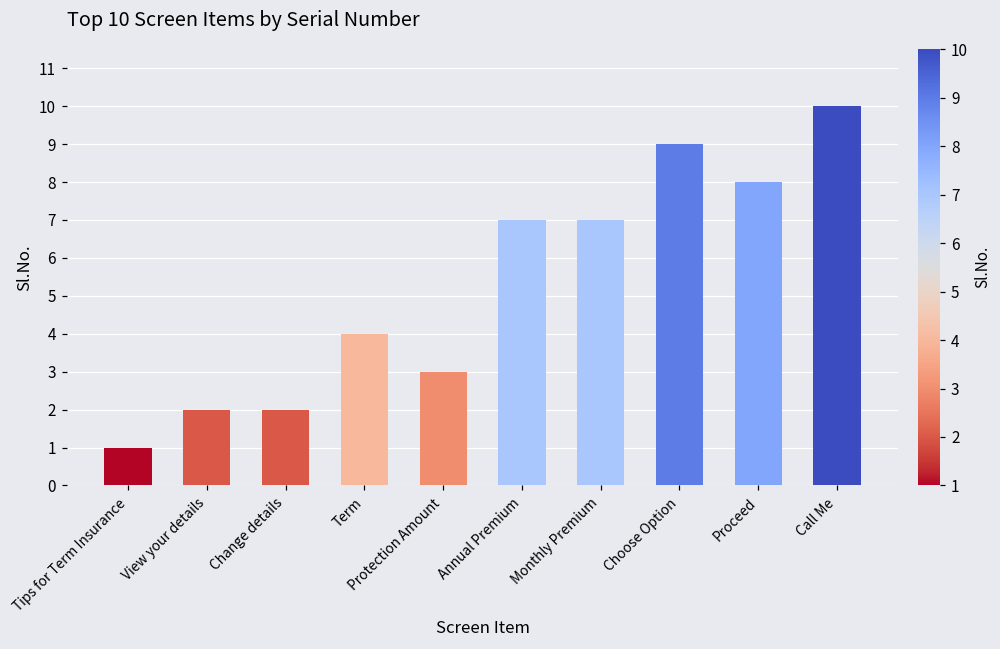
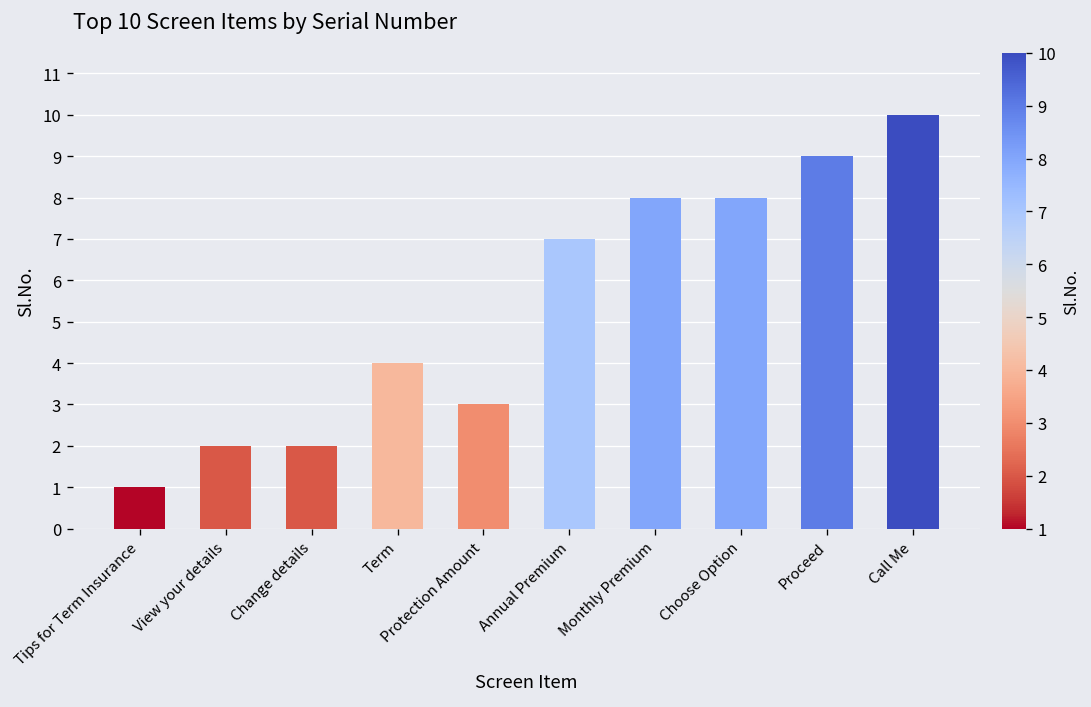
  {
    "Tips for Term Insurance": 1,
    "View your details": 2,
    "Change details": 2,
    "Term": 4,
    "Protection Amount": 3,
    "Annual Premium": 7,
-   "Monthly Premium": 7,
-   "Choose Option": 9,
-   "Proceed": 8,
+   "Monthly Premium": 8,
+   "Choose Option": 8,
+   "Proceed": 9,
    "Call Me": 10
  }
